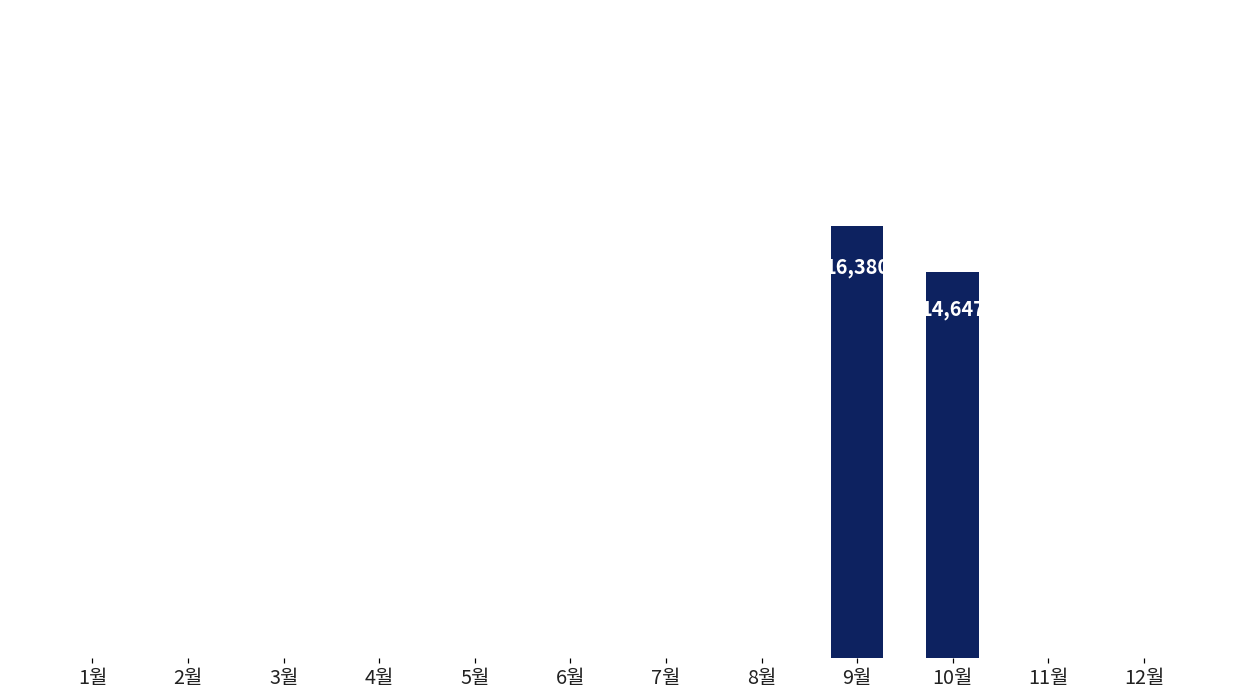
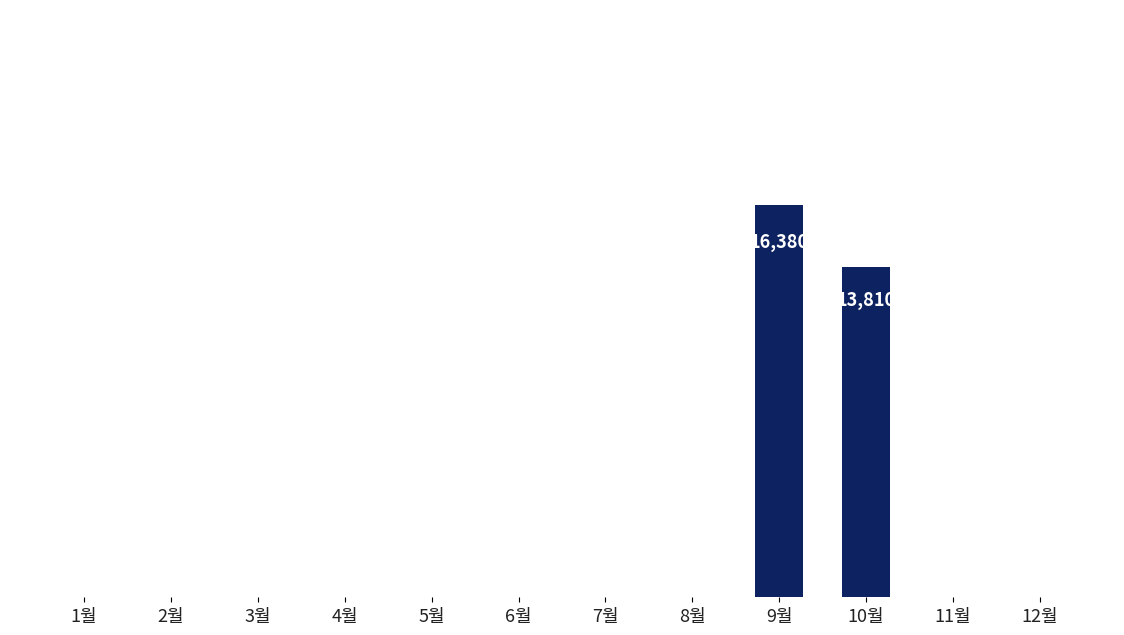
  {
    "9월": "16,380",
-   "10월": "14,647"
+   "10월": "13,810"
  }
